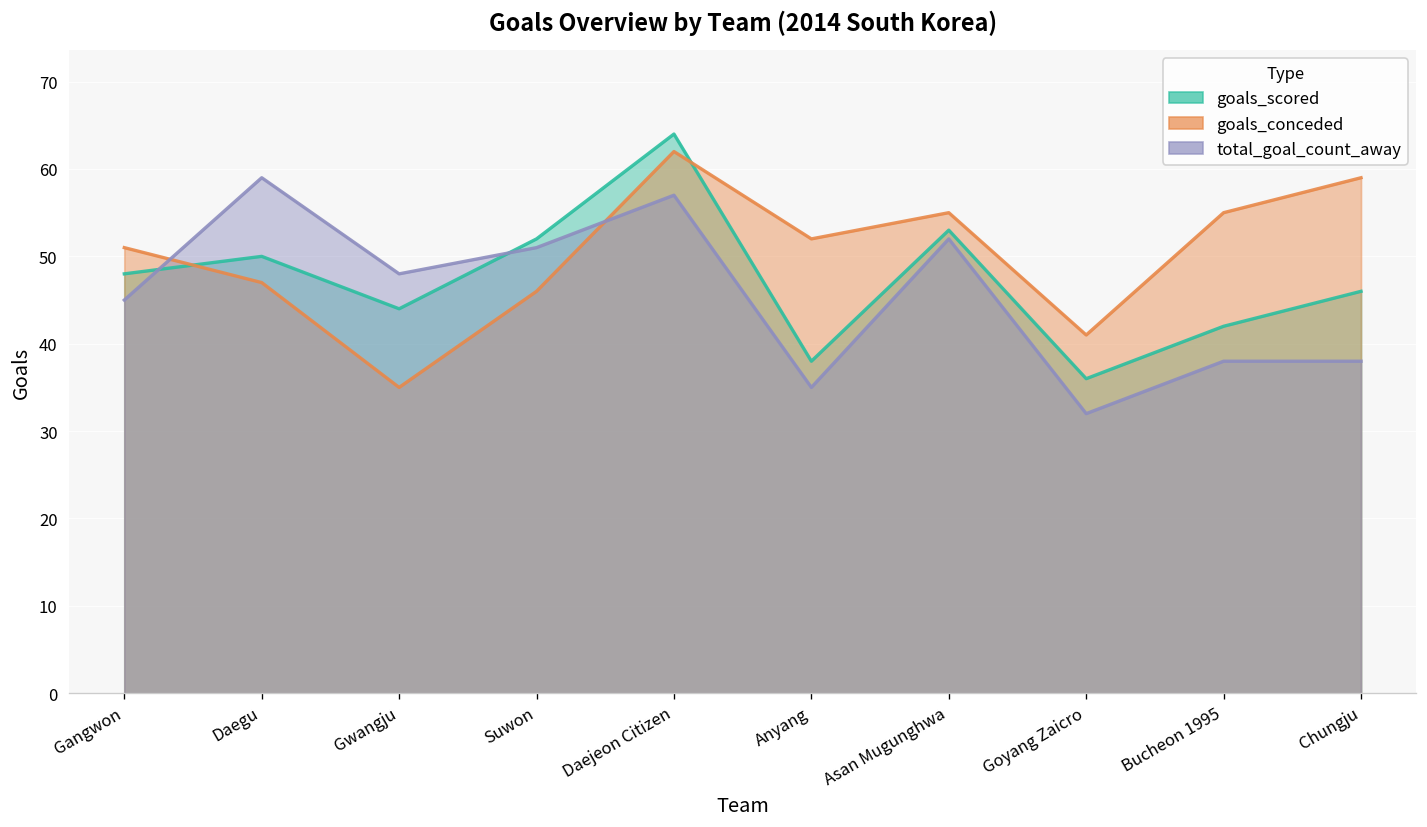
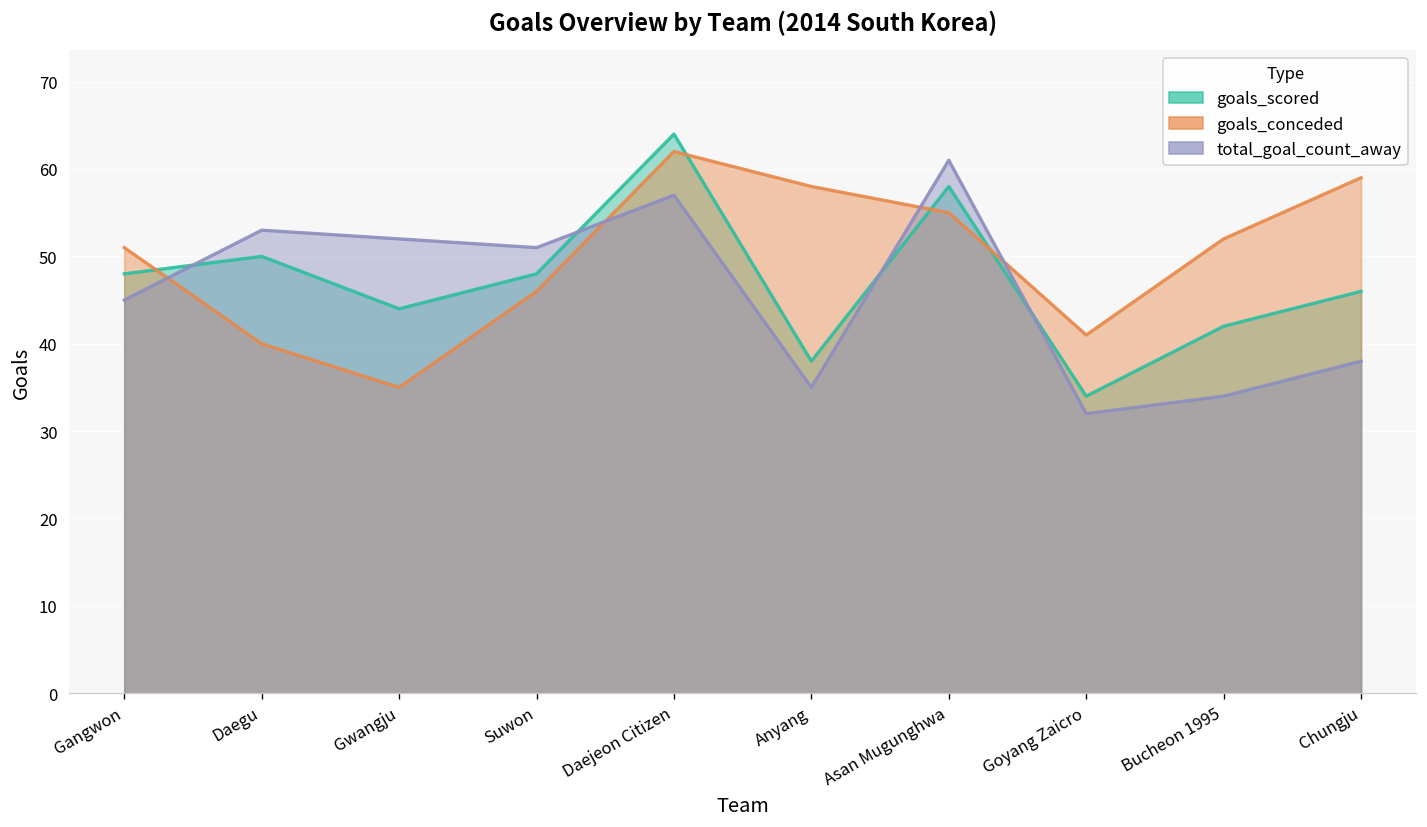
  {
    "goals_scored": {
      "Gangwon": 48,
      "Daegu": 50,
      "Gwangju": 44,
-     "Suwon": 52,
+     "Suwon": 48,
      "Daejeon Citizen": 64,
      "Anyang": 38,
-     "Asan Mugunghwa": 53,
-     "Goyang Zaicro": 36,
+     "Asan Mugunghwa": 58,
+     "Goyang Zaicro": 34,
      "Bucheon 1995": 42,
      "Chungju": 46
    },
    "goals_conceded": {
      "Gangwon": 51,
-     "Daegu": 47,
+     "Daegu": 40,
      "Gwangju": 35,
      "Suwon": 46,
      "Daejeon Citizen": 62,
-     "Anyang": 52,
+     "Anyang": 58,
      "Asan Mugunghwa": 55,
      "Goyang Zaicro": 41,
-     "Bucheon 1995": 55,
+     "Bucheon 1995": 52,
      "Chungju": 59
    },
    "total_goal_count_away": {
      "Gangwon": 45,
-     "Daegu": 59,
-     "Gwangju": 48,
+     "Daegu": 53,
+     "Gwangju": 52,
      "Suwon": 51,
      "Daejeon Citizen": 57,
      "Anyang": 35,
-     "Asan Mugunghwa": 52,
+     "Asan Mugunghwa": 61,
      "Goyang Zaicro": 32,
-     "Bucheon 1995": 38,
+     "Bucheon 1995": 34,
      "Chungju": 38
    }
  }
